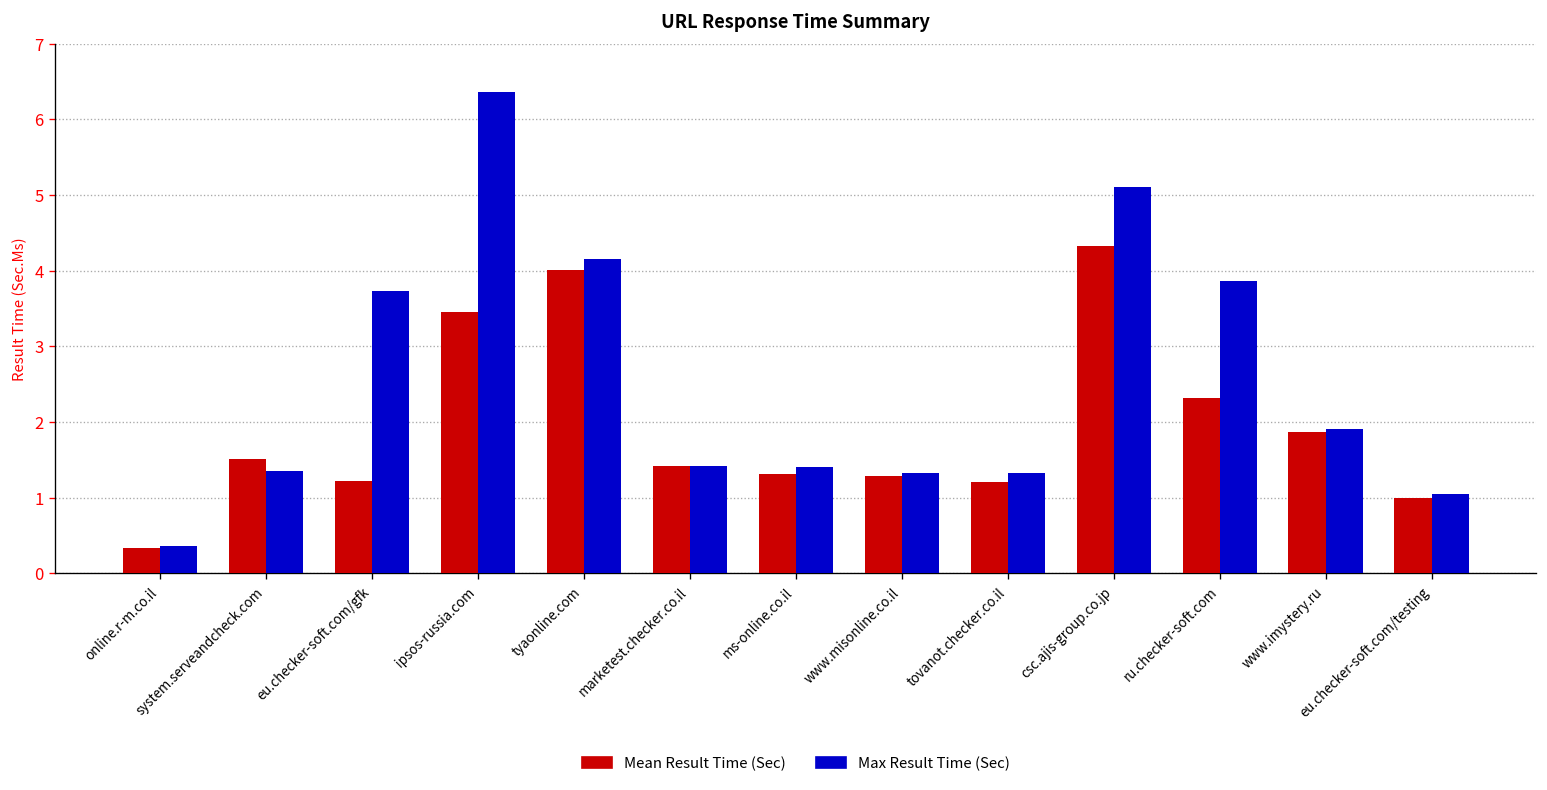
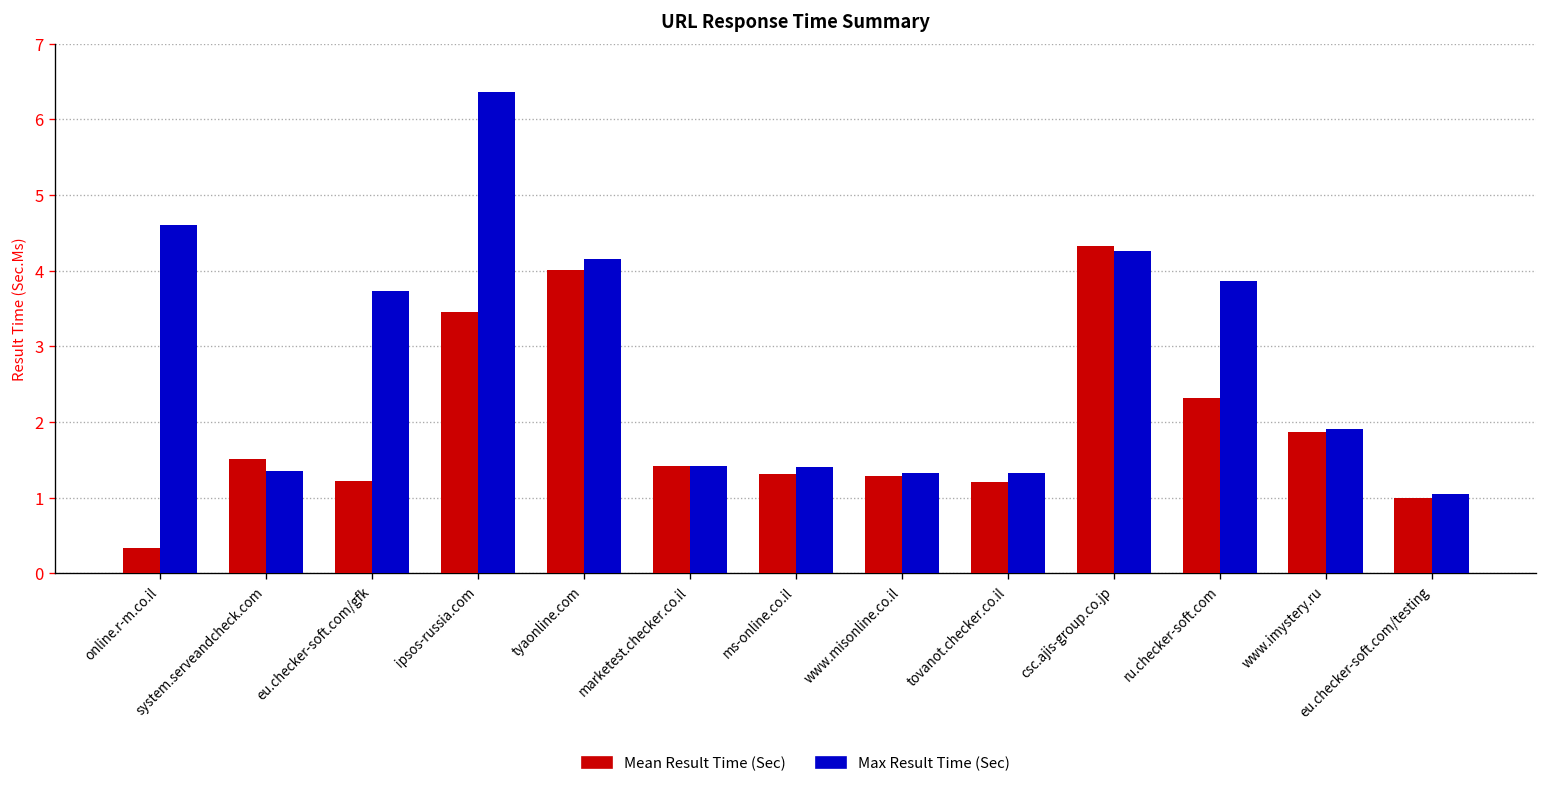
  {
    "Mean Result Time (Sec)": {
      "online.r-m.co.il": 0.3,
      "system.serveandcheck.com": 1.5,
      "eu.checker-soft.com/gfk": 1.2,
      "ipsos-russia.com": 3.5,
      "tyaonline.com": 4.0,
      "marketest.checker.co.il": 1.4,
      "ms-online.co.il": 1.3,
      "www.misonline.co.il": 1.3,
      "tovanot.checker.co.il": 1.2,
      "csc.ajis-group.co.jp": 4.3,
      "ru.checker-soft.com": 2.3,
      "www.imystery.ru": 1.9,
      "eu.checker-soft.com/testing": 1.0
    },
    "Max Result Time (Sec)": {
-     "online.r-m.co.il": 0.4,
+     "online.r-m.co.il": 4.6,
      "system.serveandcheck.com": 1.4,
      "eu.checker-soft.com/gfk": 3.7,
      "ipsos-russia.com": 6.4,
      "tyaonline.com": 4.2,
      "marketest.checker.co.il": 1.4,
      "ms-online.co.il": 1.4,
      "www.misonline.co.il": 1.3,
      "tovanot.checker.co.il": 1.3,
-     "csc.ajis-group.co.jp": 5.1,
+     "csc.ajis-group.co.jp": 4.3,
      "ru.checker-soft.com": 3.9,
      "www.imystery.ru": 1.9,
      "eu.checker-soft.com/testing": 1.1
    }
  }
